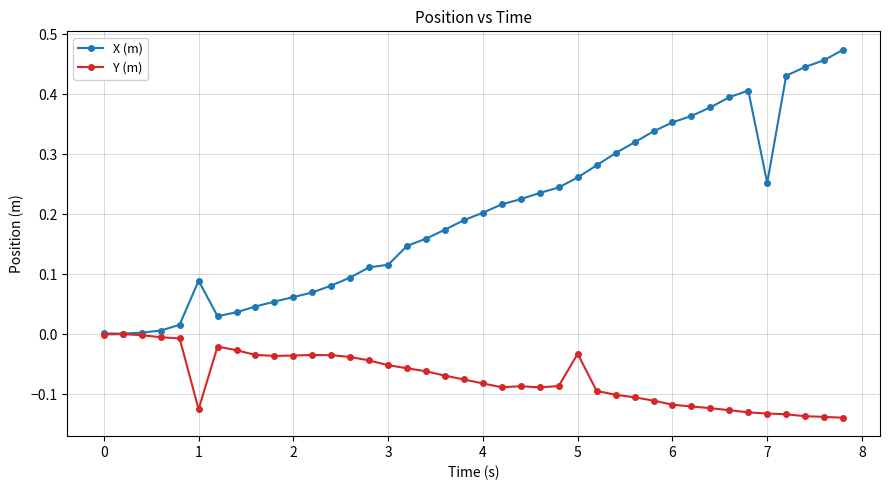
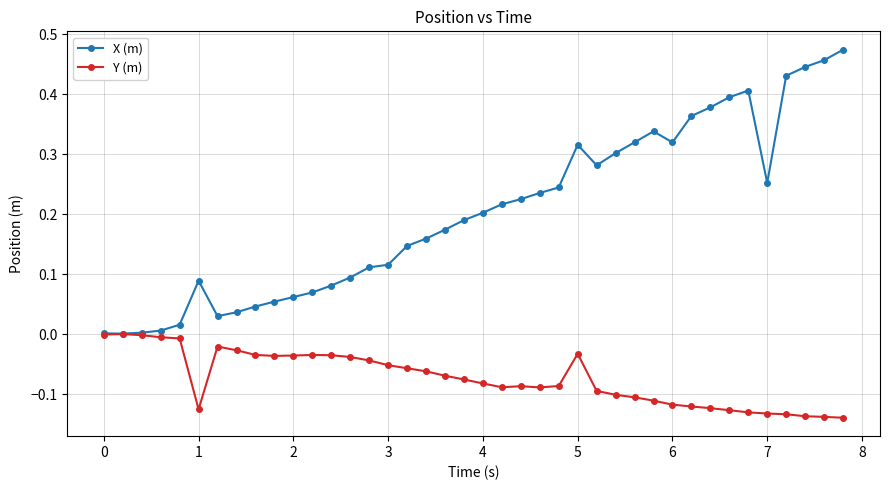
  {
    "X (m)": {
      "1": 0.09,
      "2": 0.06,
      "3": 0.12,
      "4": 0.20,
-     "5": 0.26,
-     "6": 0.35,
+     "5": 0.32,
+     "6": 0.32,
      "7": 0.25
    },
    "Y (m)": {
      "1": -0.13,
      "2": -0.04,
      "3": -0.05,
      "4": -0.08,
      "5": -0.03,
      "6": -0.12,
      "7": -0.13
    }
  }
